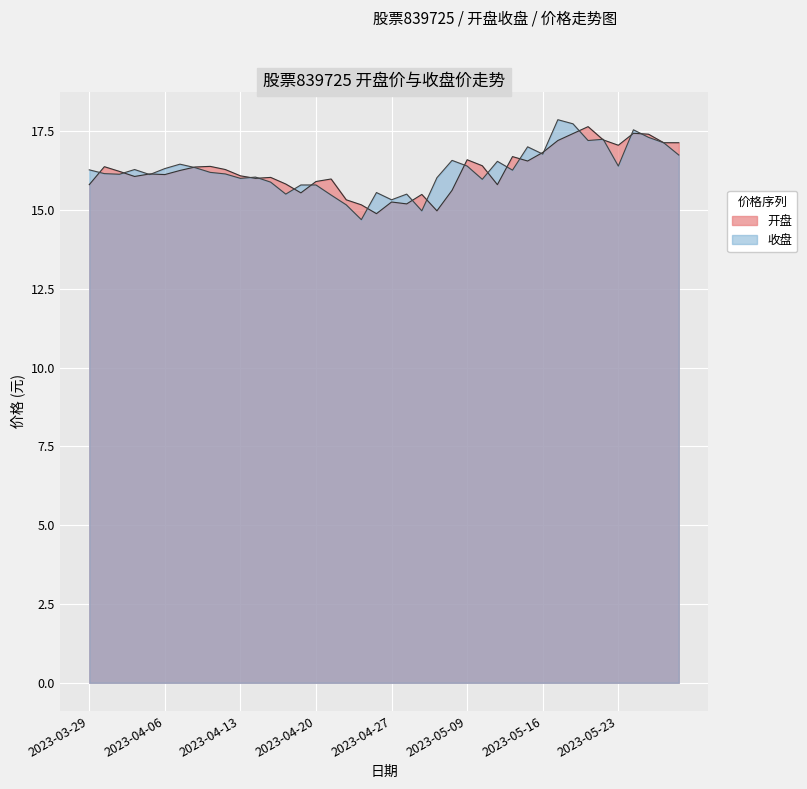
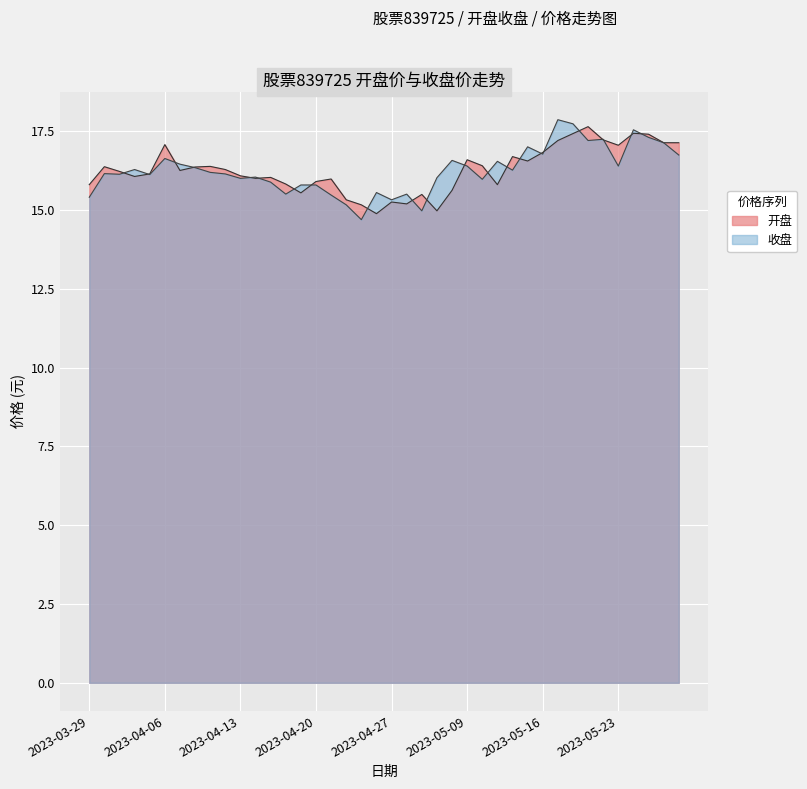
  {
    "开盘": {
      "2023-03-29": 15.8,
-     "2023-04-06": 16.1,
+     "2023-04-06": 17.1,
      "2023-04-13": 16.1,
      "2023-04-20": 15.9,
      "2023-05-09": 16.6,
      "2023-05-23": 17.1
    },
    "收盘": {
-     "2023-03-29": 16.3,
-     "2023-04-06": 16.3,
+     "2023-03-29": 15.4,
+     "2023-04-06": 16.6,
      "2023-04-13": 16.0,
      "2023-04-20": 15.8,
      "2023-05-09": 16.4,
      "2023-05-23": 16.4
    }
  }
